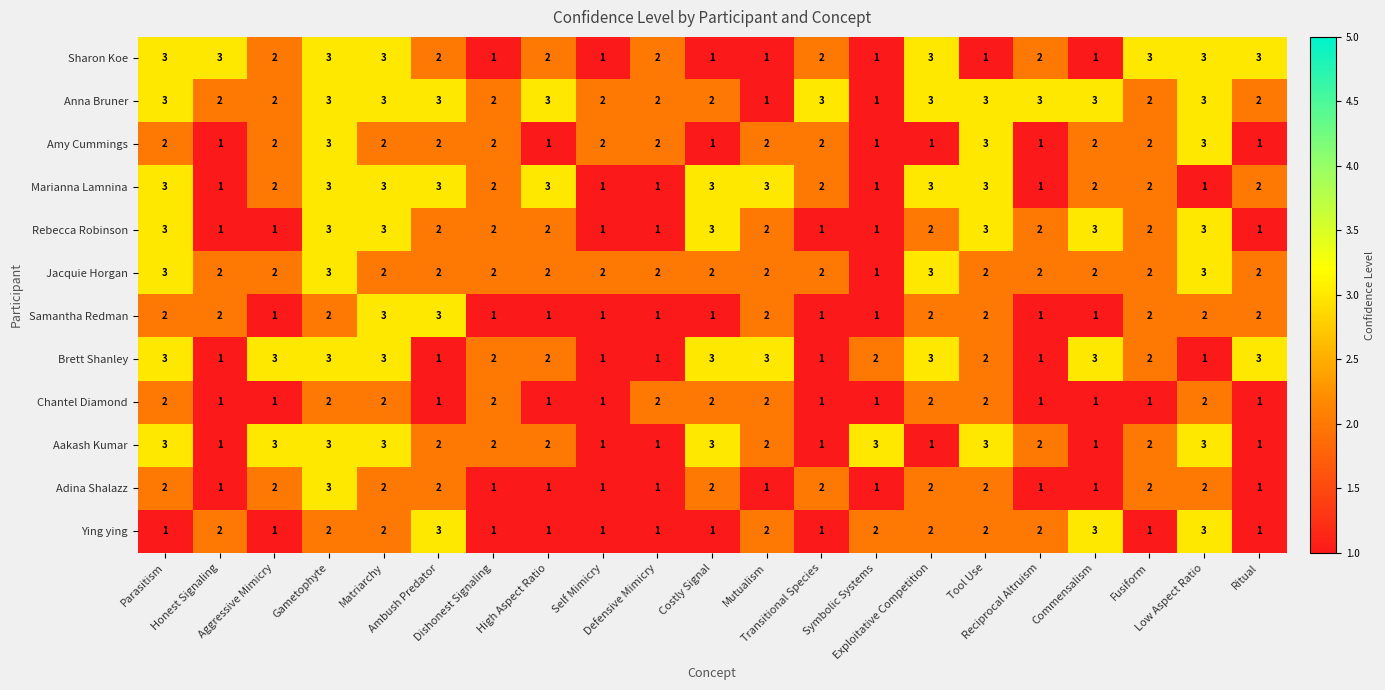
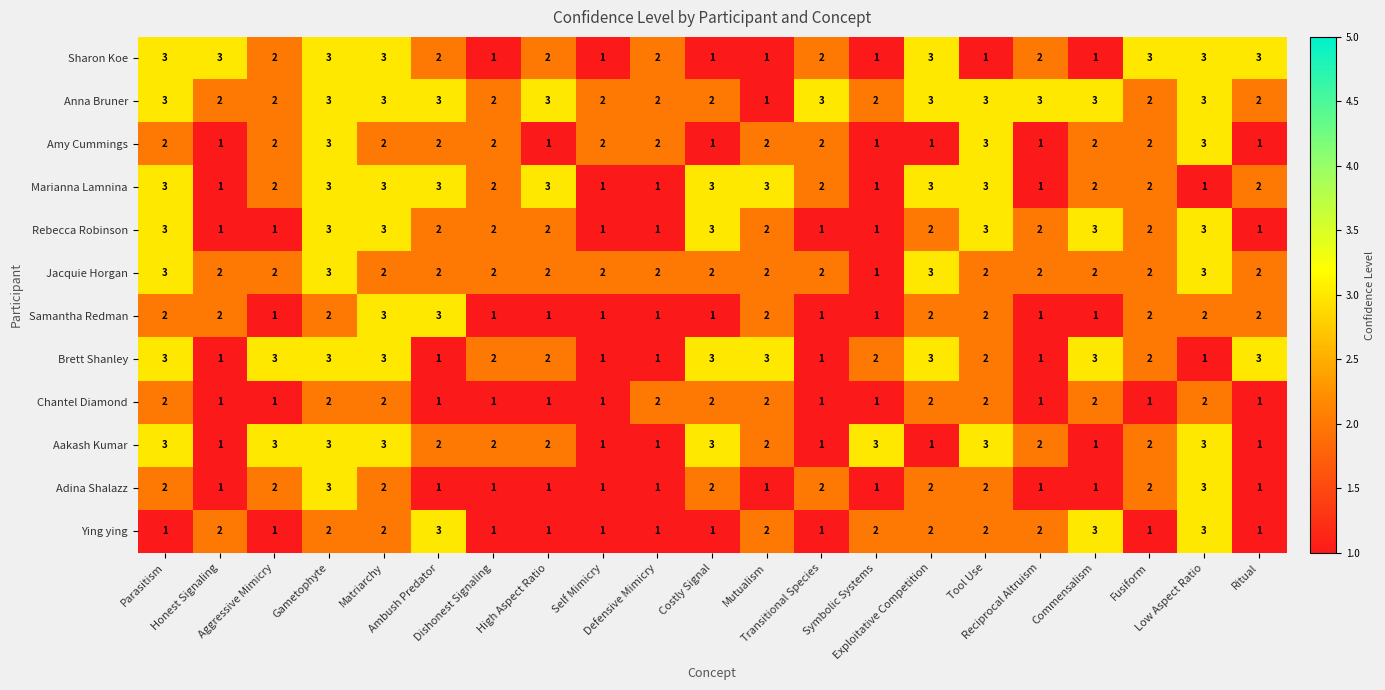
  {
    "Anna Bruner": {
      "Parasitism": 3,
      "Honest Signaling": 2,
      "Aggressive Mimicry": 2,
      "Gametophyte": 3,
      "Matriarchy": 3,
      "Ambush Predator": 3,
      "Dishonest Signaling": 2,
      "High Aspect Ratio": 3,
      "Self Mimicry": 2,
      "Defensive Mimicry": 2,
      "Costly Signal": 2,
      "Mutualism": 1,
      "Transitional Species": 3,
-     "Symbolic Systems": 1,
+     "Symbolic Systems": 2,
      "Exploitative Competition": 3,
      "Tool Use": 3,
      "Reciprocal Altruism": 3,
      "Commensalism": 3,
      "Fusiform": 2,
      "Low Aspect Ratio": 3,
      "Ritual": 2
    },
    "Chantel Diamond": {
      "Parasitism": 2,
      "Honest Signaling": 1,
      "Aggressive Mimicry": 1,
      "Gametophyte": 2,
      "Matriarchy": 2,
      "Ambush Predator": 1,
-     "Dishonest Signaling": 2,
+     "Dishonest Signaling": 1,
      "High Aspect Ratio": 1,
      "Self Mimicry": 1,
      "Defensive Mimicry": 2,
      "Costly Signal": 2,
      "Mutualism": 2,
      "Transitional Species": 1,
      "Symbolic Systems": 1,
      "Exploitative Competition": 2,
      "Tool Use": 2,
      "Reciprocal Altruism": 1,
-     "Commensalism": 1,
+     "Commensalism": 2,
      "Fusiform": 1,
      "Low Aspect Ratio": 2,
      "Ritual": 1
    },
    "Adina Shalazz": {
      "Parasitism": 2,
      "Honest Signaling": 1,
      "Aggressive Mimicry": 2,
      "Gametophyte": 3,
      "Matriarchy": 2,
-     "Ambush Predator": 2,
+     "Ambush Predator": 1,
      "Dishonest Signaling": 1,
      "High Aspect Ratio": 1,
      "Self Mimicry": 1,
      "Defensive Mimicry": 1,
      "Costly Signal": 2,
      "Mutualism": 1,
      "Transitional Species": 2,
      "Symbolic Systems": 1,
      "Exploitative Competition": 2,
      "Tool Use": 2,
      "Reciprocal Altruism": 1,
      "Commensalism": 1,
      "Fusiform": 2,
-     "Low Aspect Ratio": 2,
+     "Low Aspect Ratio": 3,
      "Ritual": 1
    }
  }
